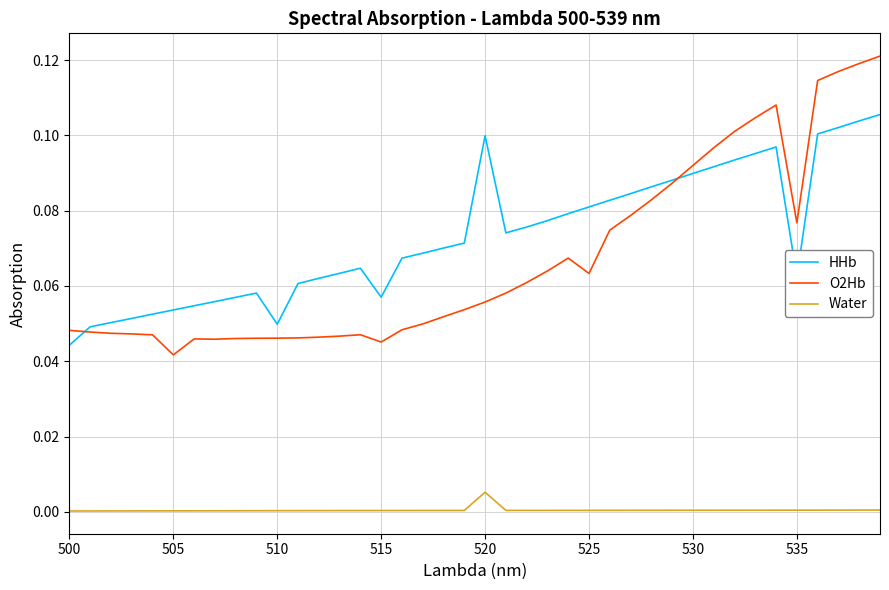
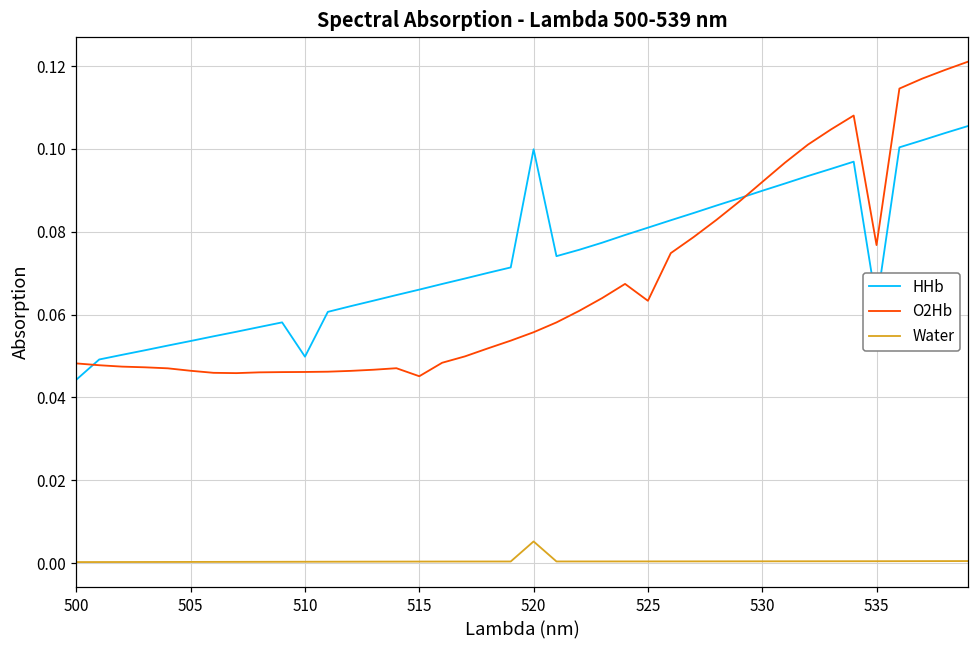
  {
    "HHb": {
      "500": 0.044,
      "505": 0.054,
      "510": 0.050,
-     "515": 0.057,
+     "515": 0.066,
      "520": 0.100,
      "525": 0.081,
      "530": 0.090
    },
    "O2Hb": {
      "500": 0.048,
-     "505": 0.042,
+     "505": 0.046,
      "510": 0.046,
      "515": 0.045,
      "520": 0.056,
      "525": 0.063,
      "530": 0.092,
      "535": 0.077
    },
    "Water": {
      "500": 0.000,
      "505": 0.000,
      "510": 0.000,
      "515": 0.000,
      "520": 0.005,
      "525": 0.000,
      "530": 0.000,
      "535": 0.000
    }
  }
